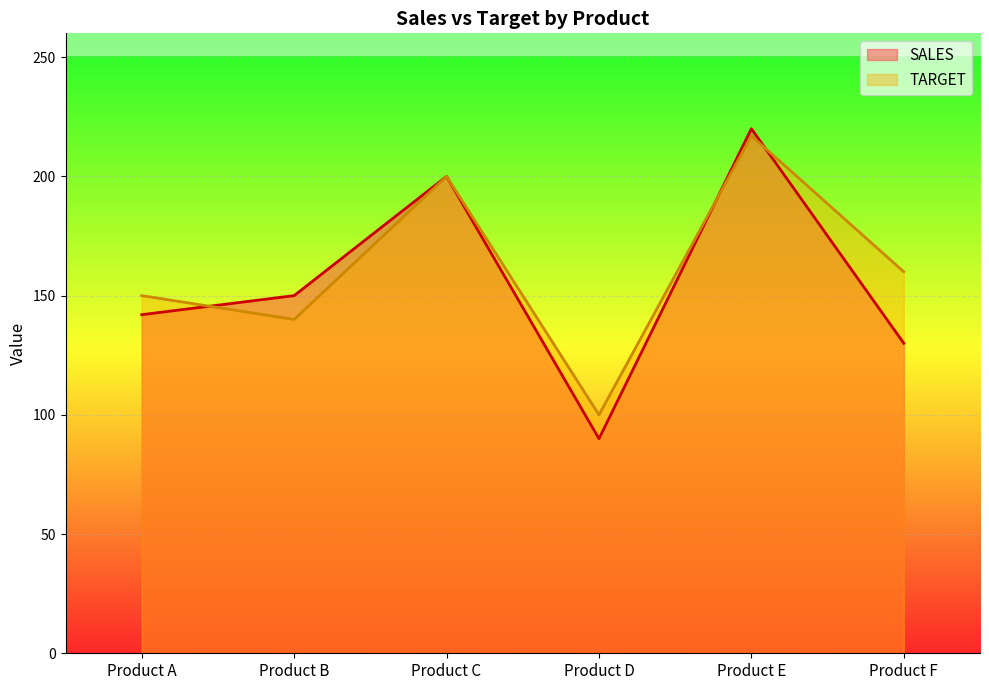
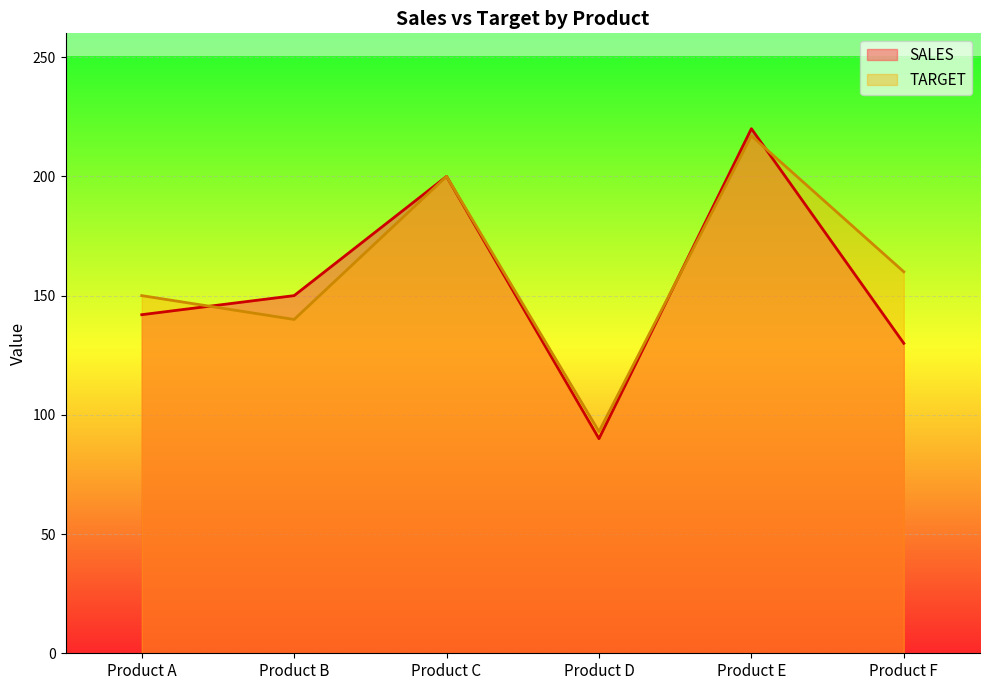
  {
    "SALES": {
      "Product A": 142,
      "Product B": 150,
      "Product D": 90,
      "Product E": 220,
      "Product F": 130
    },
    "TARGET": {
      "Product A": 150,
      "Product B": 140,
-     "Product D": 100,
+     "Product D": 93,
      "Product E": 217,
      "Product F": 160
    }
  }
